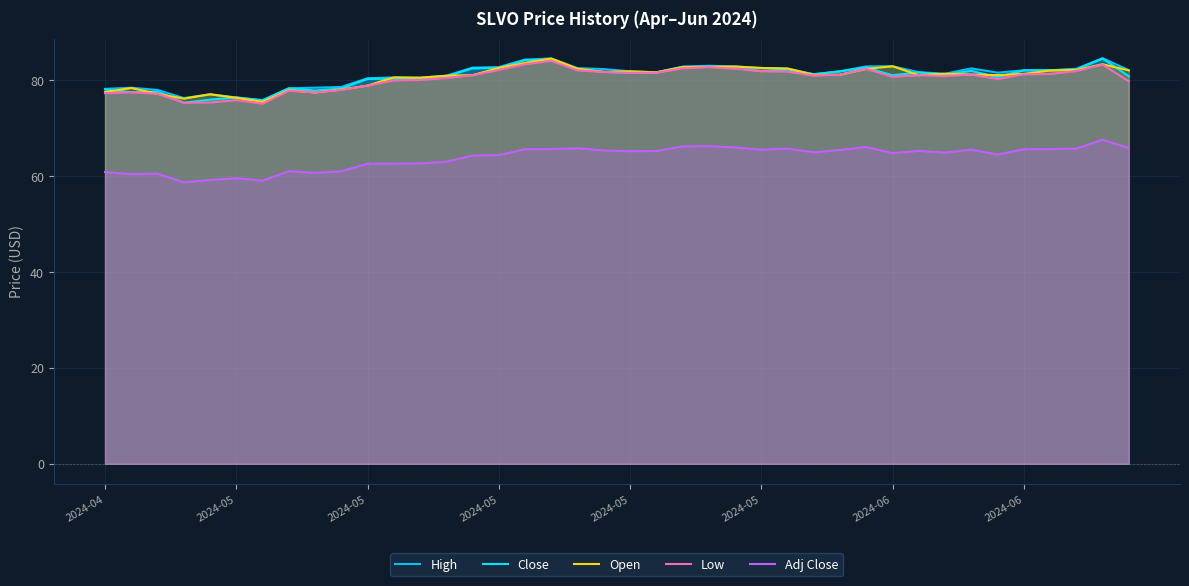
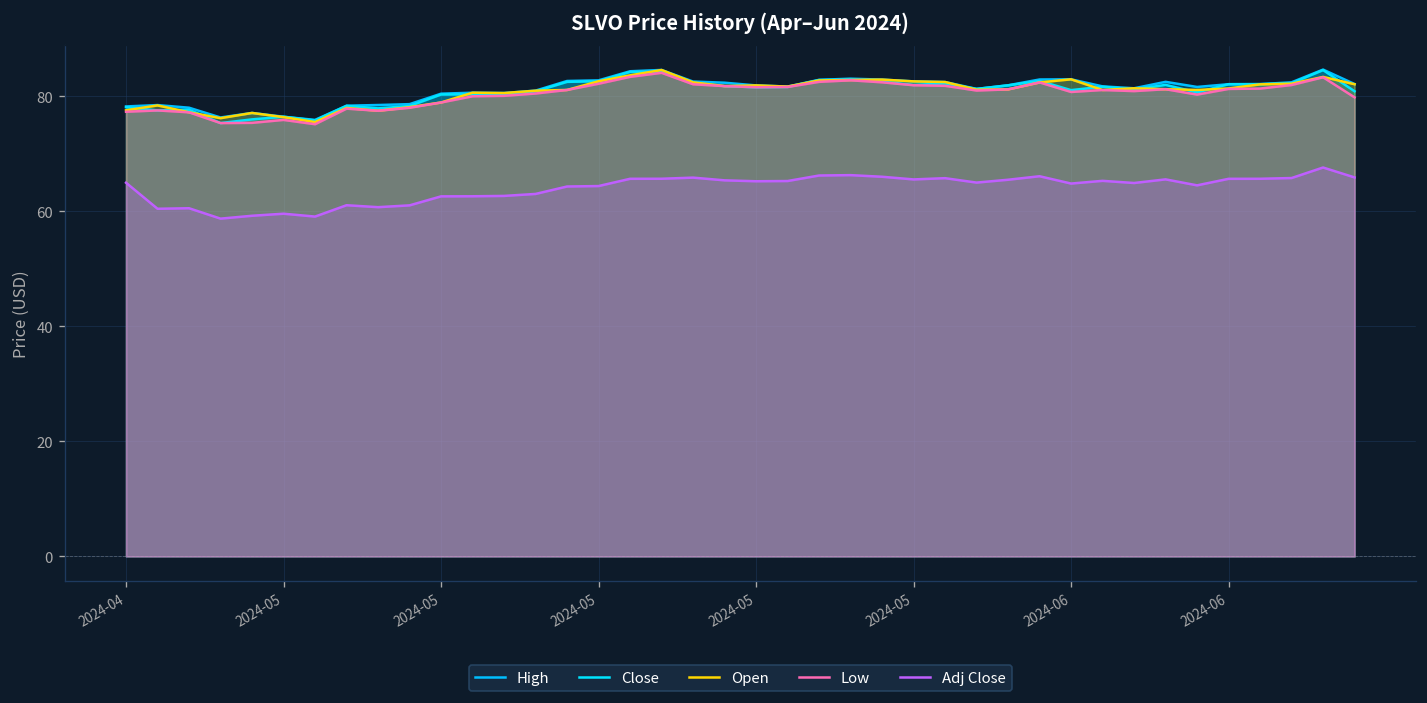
  {
    "Adj Close": {
-     "2024-04": 61
+     "2024-04": 65
    }
  }
